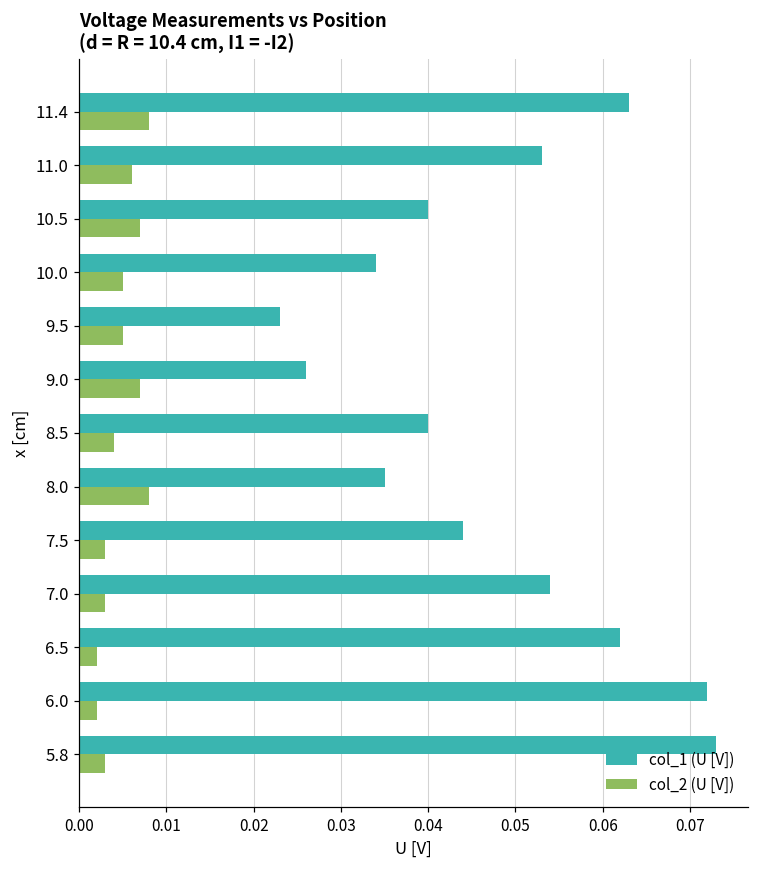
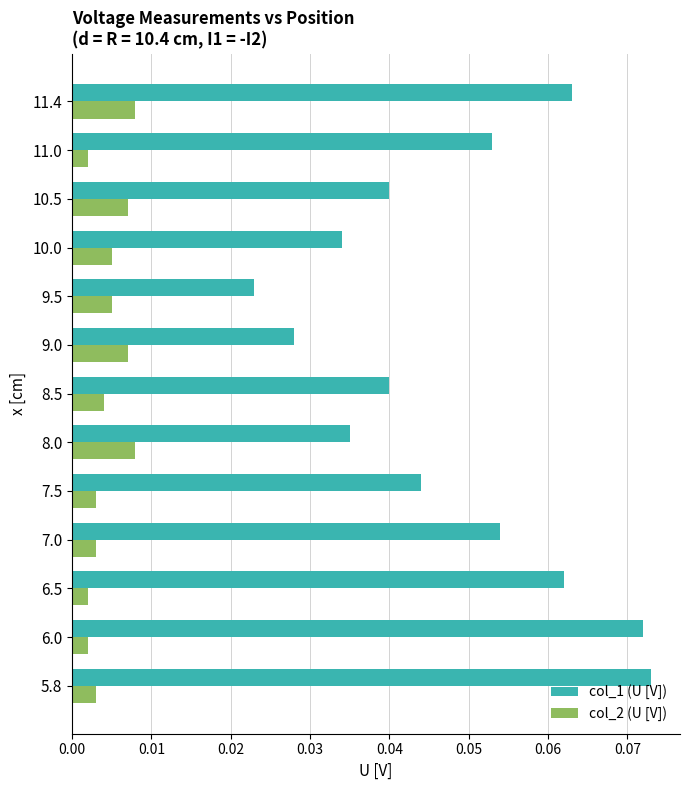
  {
    "col_1 (U [V])": {
      "11.4": 0.063,
      "11.0": 0.053,
      "10.5": 0.040,
      "10.0": 0.034,
      "9.5": 0.023,
-     "9.0": 0.026,
+     "9.0": 0.028,
      "8.5": 0.040,
      "8.0": 0.035,
      "7.5": 0.044,
      "7.0": 0.054,
      "6.5": 0.062,
      "6.0": 0.072,
      "5.8": 0.073
    },
    "col_2 (U [V])": {
      "11.4": 0.008,
-     "11.0": 0.006,
+     "11.0": 0.002,
      "10.5": 0.007,
      "10.0": 0.005,
      "9.5": 0.005,
      "9.0": 0.007,
      "8.5": 0.004,
      "8.0": 0.008,
      "7.5": 0.003,
      "7.0": 0.003,
      "6.5": 0.002,
      "6.0": 0.002,
      "5.8": 0.003
    }
  }
